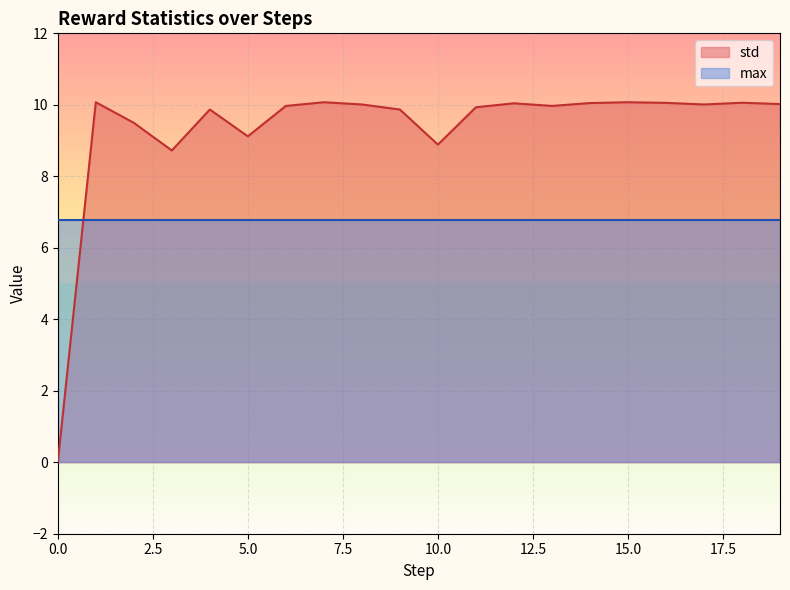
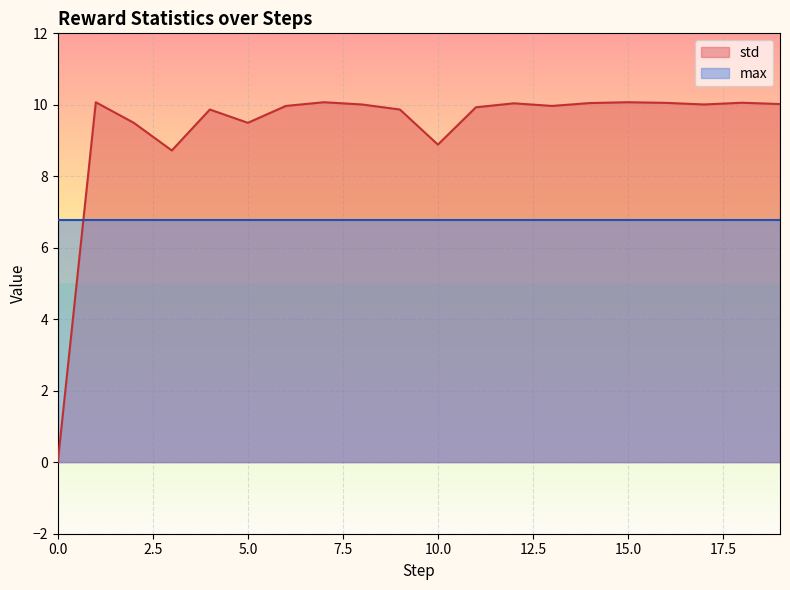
  {
    "std": {
      "0.0": 0.0,
-     "5.0": 9.1,
+     "5.0": 9.5,
      "10.0": 8.9,
      "15.0": 10.1
    },
    "max": {
      "0.0": 6.8,
      "5.0": 6.8,
      "10.0": 6.8,
      "15.0": 6.8
    }
  }
